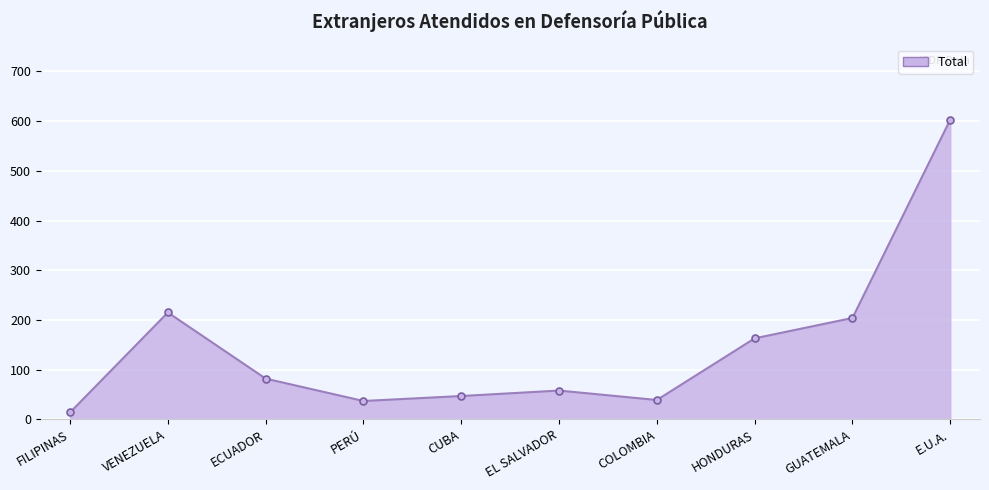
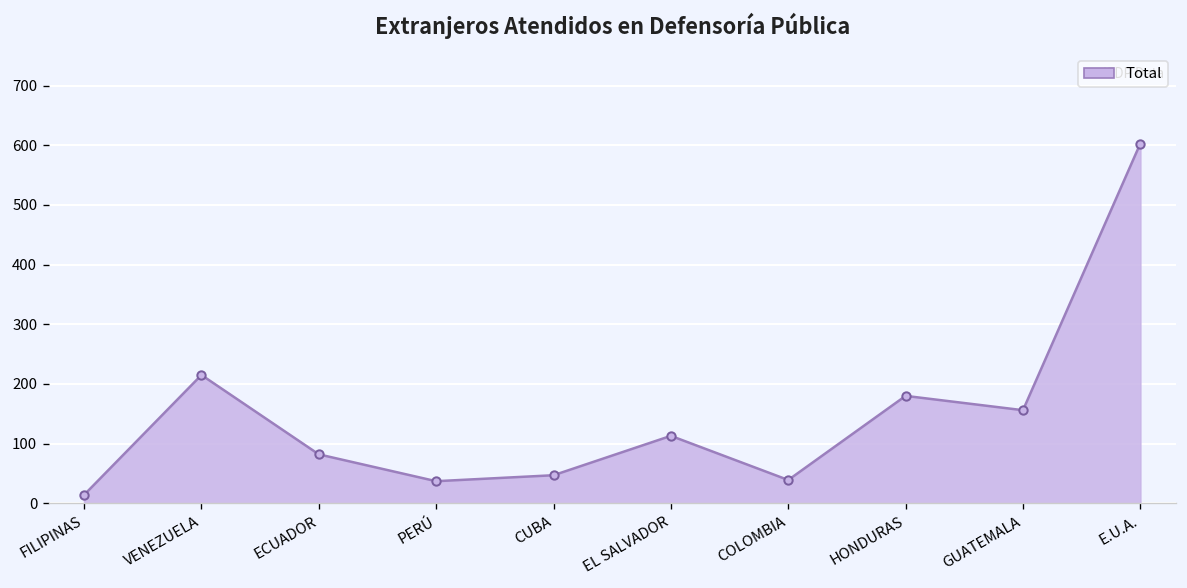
  {
    "FILIPINAS": 10,
    "VENEZUELA": 220,
    "ECUADOR": 80,
    "PERÚ": 40,
    "CUBA": 50,
-   "EL SALVADOR": 60,
+   "EL SALVADOR": 110,
    "COLOMBIA": 40,
-   "HONDURAS": 160,
-   "GUATEMALA": 200,
+   "HONDURAS": 180,
+   "GUATEMALA": 160,
    "E.U.A.": 600
  }
